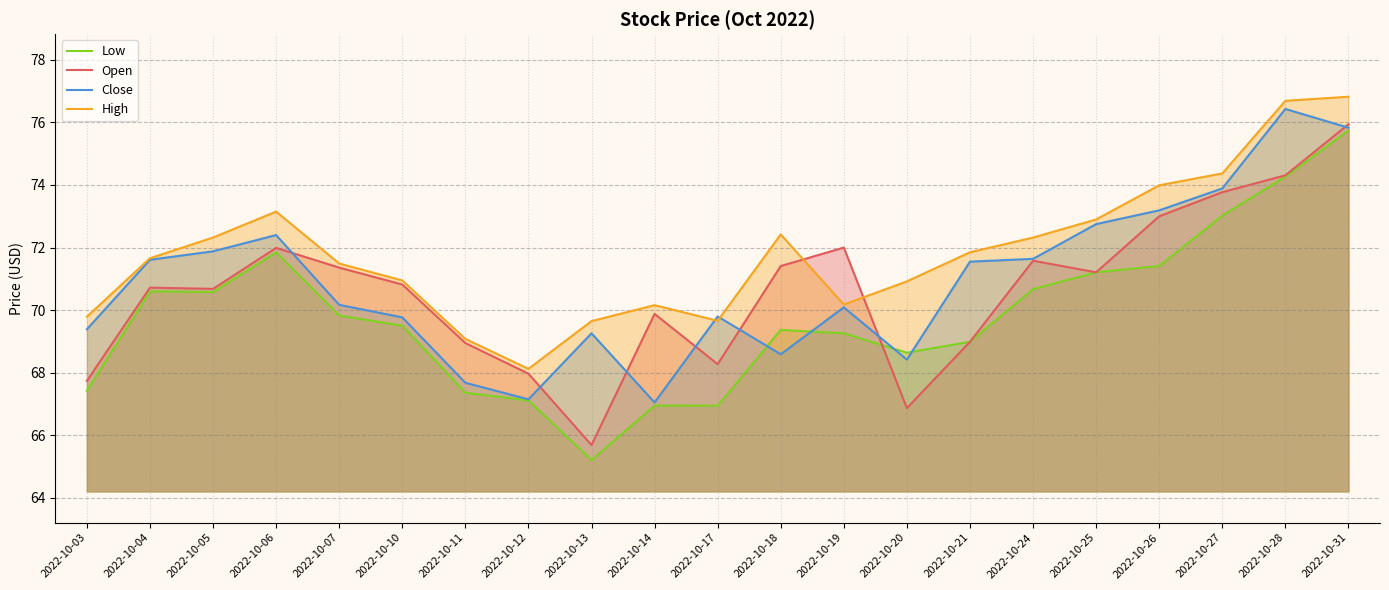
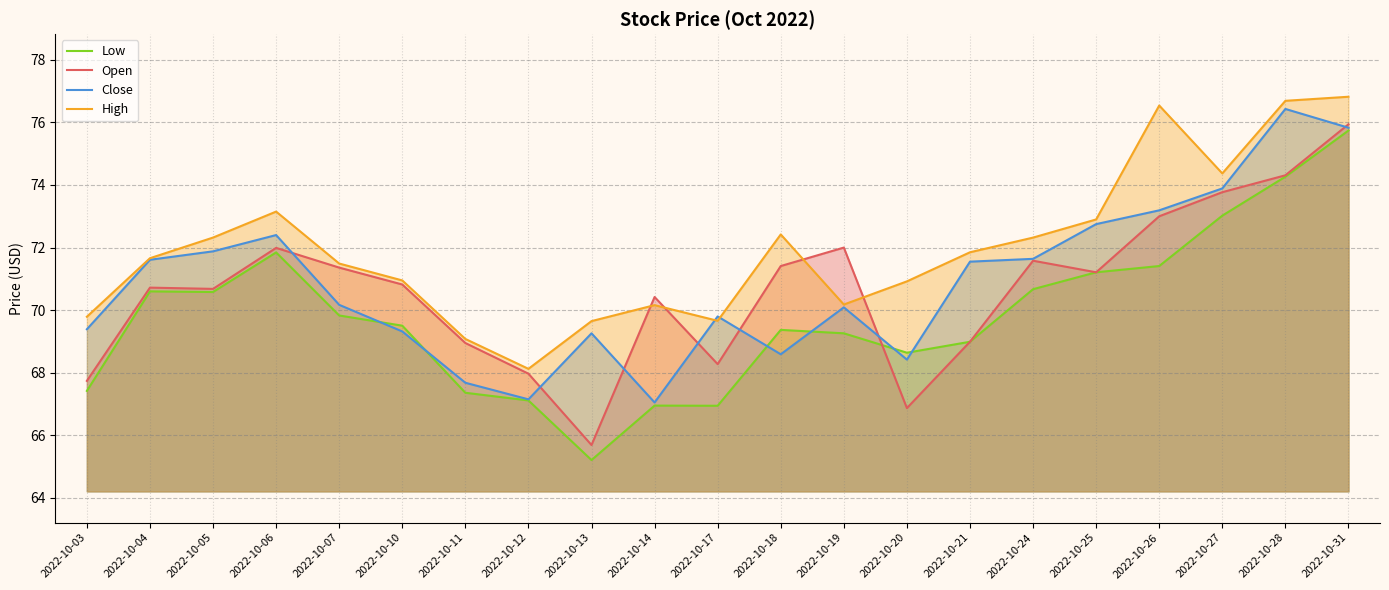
  {
    "Low": {
      "2022-10-03": 67.4,
      "2022-10-04": 70.6,
      "2022-10-05": 70.6,
      "2022-10-06": 71.8,
      "2022-10-07": 69.8,
      "2022-10-10": 69.5,
      "2022-10-11": 67.4,
      "2022-10-13": 65.2,
      "2022-10-14": 67.0,
      "2022-10-17": 66.9,
      "2022-10-18": 69.4,
      "2022-10-19": 69.3,
      "2022-10-20": 68.6,
      "2022-10-24": 70.7,
      "2022-10-26": 71.4,
      "2022-10-27": 73.0,
      "2022-10-31": 75.7
    },
    "Open": {
      "2022-10-03": 67.7,
      "2022-10-04": 70.7,
      "2022-10-05": 70.7,
      "2022-10-06": 72.0,
      "2022-10-07": 71.4,
      "2022-10-10": 70.8,
      "2022-10-11": 69.0,
      "2022-10-12": 68.0,
      "2022-10-13": 65.7,
-     "2022-10-14": 69.9,
+     "2022-10-14": 70.4,
      "2022-10-17": 68.3,
      "2022-10-18": 71.4,
      "2022-10-19": 72.0,
      "2022-10-20": 66.9,
      "2022-10-26": 73.0,
      "2022-10-27": 73.8,
      "2022-10-31": 75.9
    },
    "Close": {
      "2022-10-03": 69.4,
      "2022-10-05": 71.9,
      "2022-10-06": 72.4,
      "2022-10-07": 70.2,
-     "2022-10-10": 69.8,
+     "2022-10-10": 69.3,
      "2022-10-11": 67.7,
      "2022-10-13": 69.3,
      "2022-10-14": 67.1,
      "2022-10-17": 69.8,
      "2022-10-18": 68.6,
      "2022-10-19": 70.1,
      "2022-10-20": 68.4,
      "2022-10-21": 71.6,
      "2022-10-25": 72.8,
      "2022-10-26": 73.2,
      "2022-10-27": 73.9,
      "2022-10-28": 76.4,
      "2022-10-31": 75.8
    },
    "High": {
      "2022-10-03": 69.8,
      "2022-10-05": 72.3,
      "2022-10-06": 73.2,
      "2022-10-07": 71.5,
      "2022-10-10": 71.0,
      "2022-10-11": 69.1,
      "2022-10-12": 68.1,
      "2022-10-13": 69.7,
      "2022-10-14": 70.2,
      "2022-10-17": 69.7,
      "2022-10-18": 72.4,
      "2022-10-19": 70.2,
      "2022-10-20": 70.9,
      "2022-10-21": 71.9,
      "2022-10-24": 72.3,
      "2022-10-25": 72.9,
-     "2022-10-26": 74.0,
+     "2022-10-26": 76.5,
      "2022-10-27": 74.4,
      "2022-10-28": 76.7,
      "2022-10-31": 76.8
    }
  }
